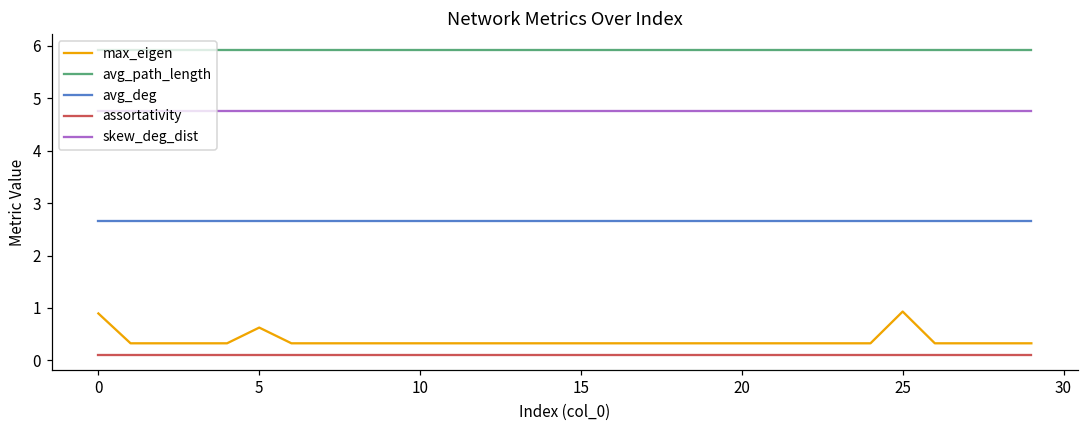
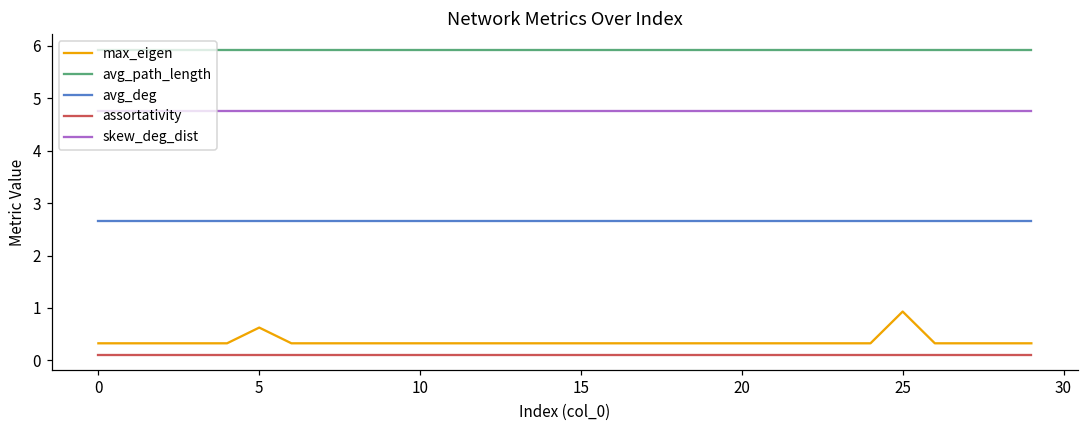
  {
    "max_eigen": {
-     "0": 0.9,
+     "0": 0.3,
      "5": 0.6,
      "10": 0.3,
      "15": 0.3,
      "20": 0.3,
      "25": 0.9
    },
    "avg_path_length": {
      "5": 5.9,
      "10": 5.9,
      "15": 5.9,
      "20": 5.9,
      "25": 5.9
    },
    "avg_deg": {
      "0": 2.7,
      "5": 2.7,
      "10": 2.7,
      "15": 2.7,
      "20": 2.7,
      "25": 2.7
    },
    "assortativity": {
      "0": 0.1,
      "5": 0.1,
      "10": 0.1,
      "15": 0.1,
      "20": 0.1,
      "25": 0.1
    },
    "skew_deg_dist": {
      "5": 4.8,
      "10": 4.8,
      "15": 4.8,
      "20": 4.8,
      "25": 4.8
    }
  }
